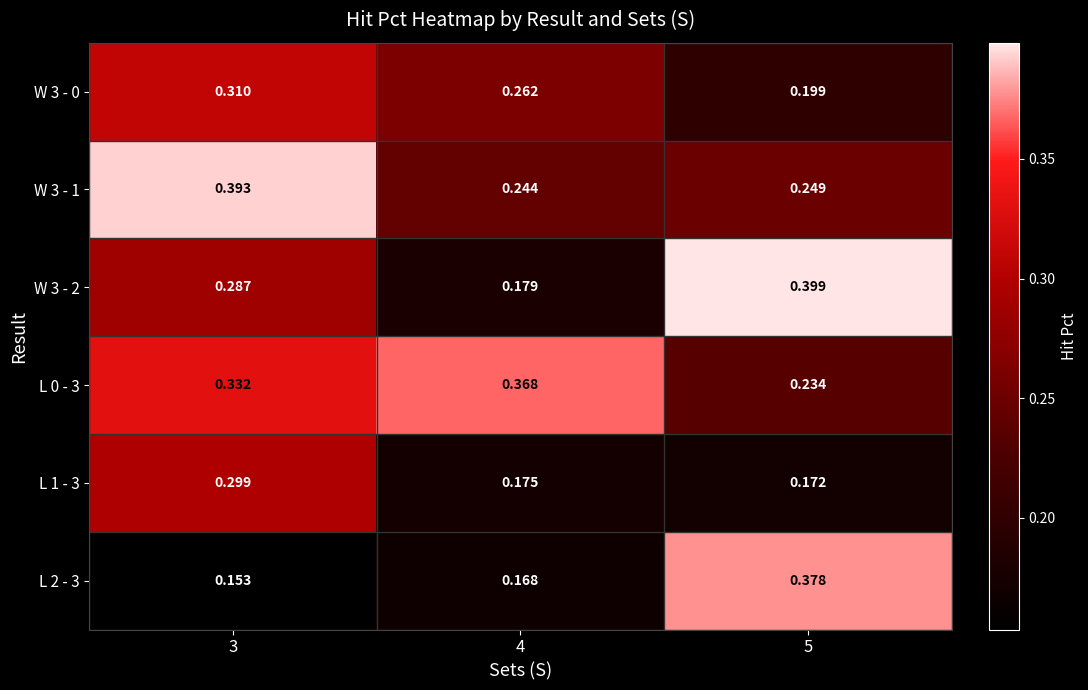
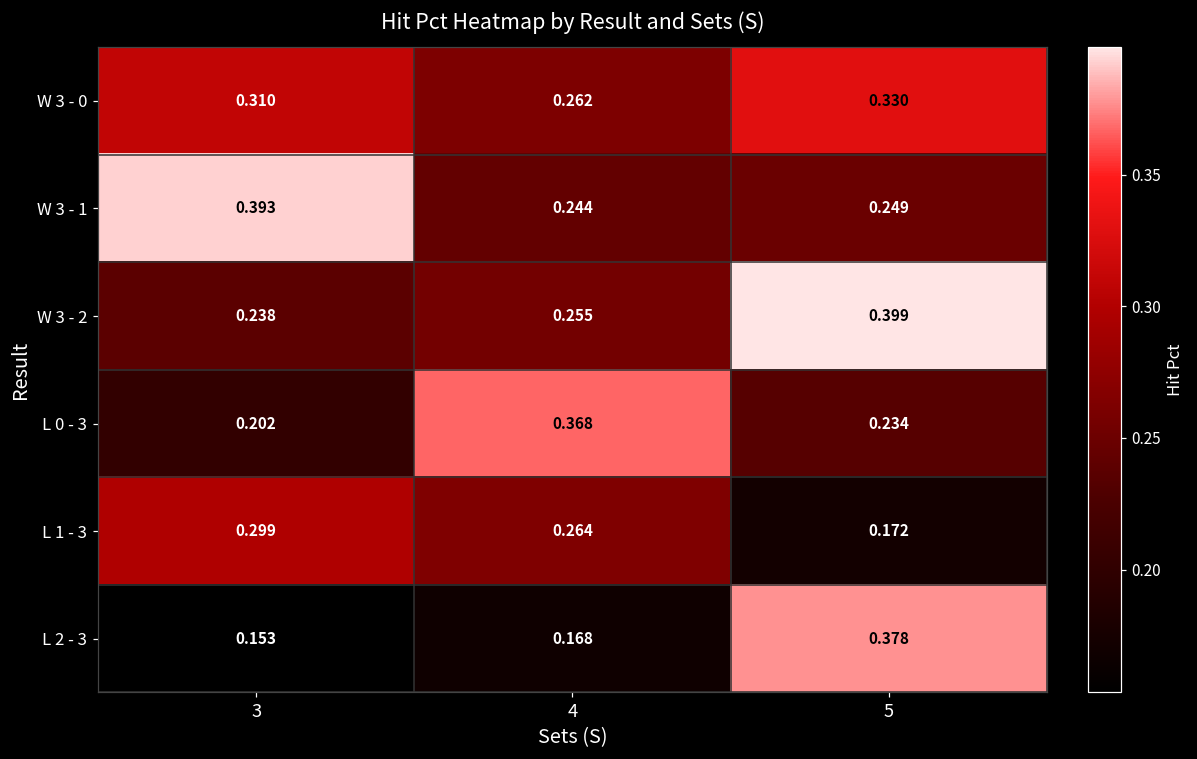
  {
    "W 3 - 0": {
      "3": 0.310,
      "4": 0.262,
-     "5": 0.199
+     "5": 0.330
    },
    "W 3 - 1": {
      "3": 0.393,
      "4": 0.244,
      "5": 0.249
    },
    "W 3 - 2": {
-     "3": 0.287,
-     "4": 0.179,
+     "3": 0.238,
+     "4": 0.255,
      "5": 0.399
    },
    "L 0 - 3": {
-     "3": 0.332,
+     "3": 0.202,
      "4": 0.368,
      "5": 0.234
    },
    "L 1 - 3": {
      "3": 0.299,
-     "4": 0.175,
+     "4": 0.264,
      "5": 0.172
    },
    "L 2 - 3": {
      "3": 0.153,
      "4": 0.168,
      "5": 0.378
    }
  }
